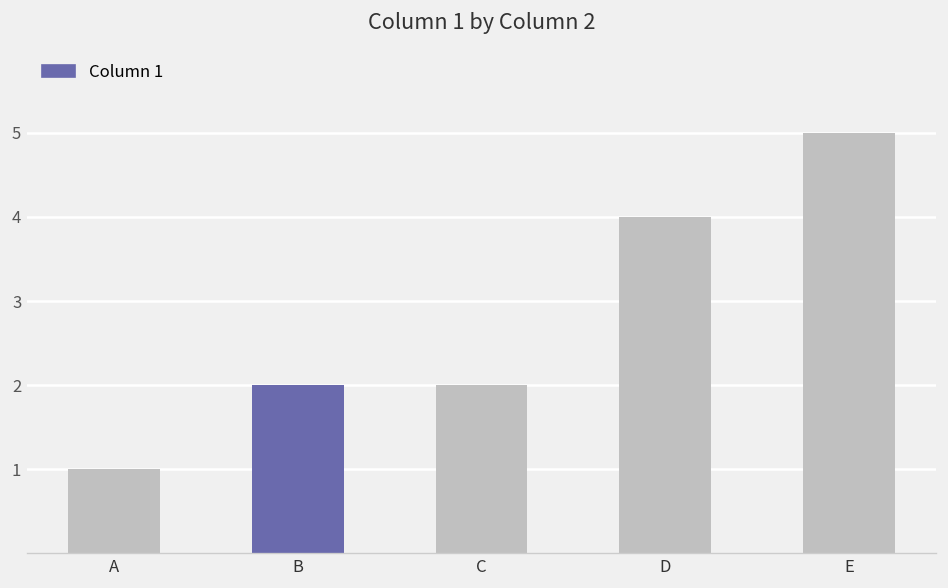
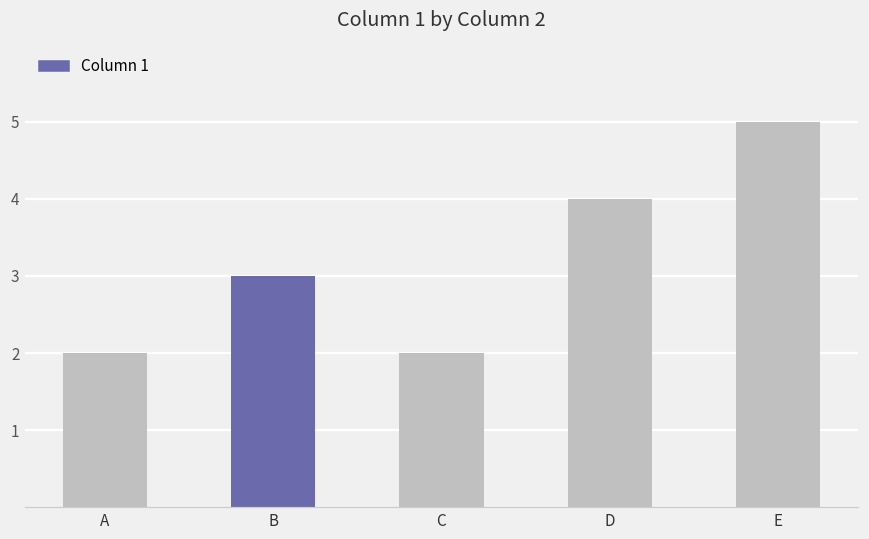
  {
-   "A": 1,
-   "B": 2,
+   "A": 2,
+   "B": 3,
    "C": 2,
    "D": 4,
    "E": 5
  }
